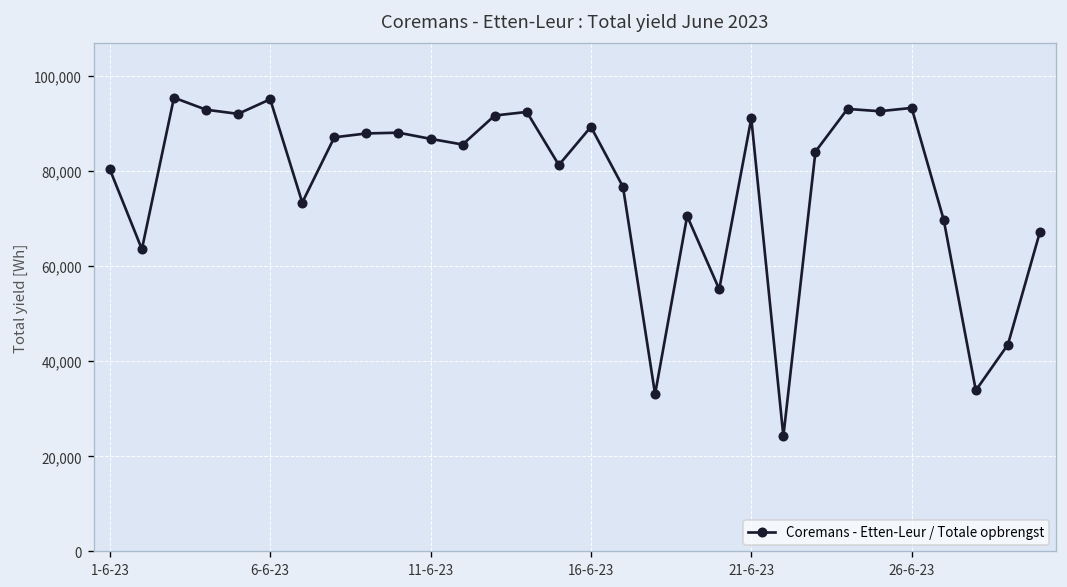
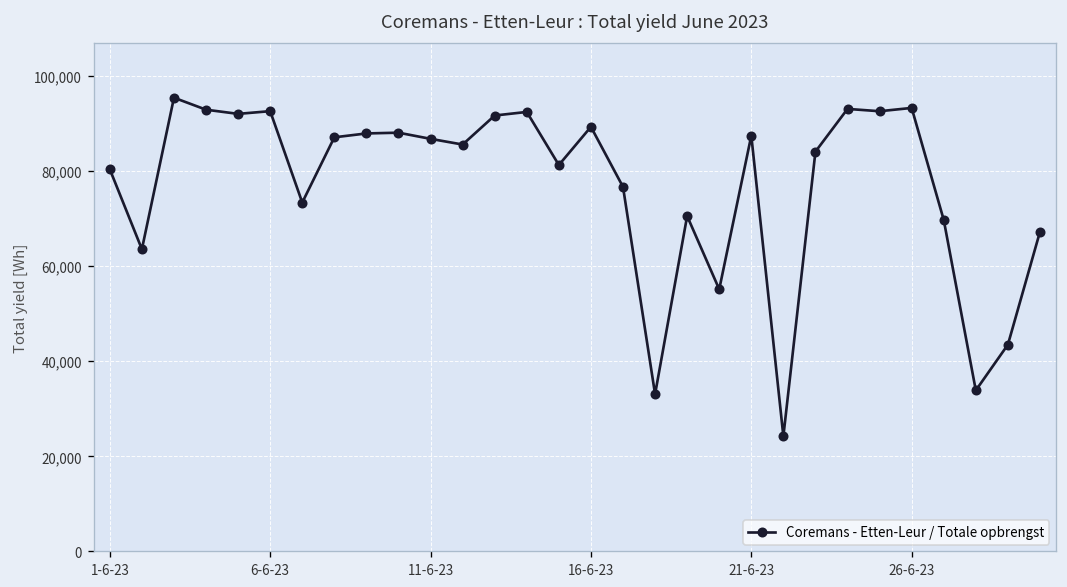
  {
    "1-6-23": "80,000",
-   "6-6-23": "95,000",
+   "6-6-23": "93,000",
    "11-6-23": "87,000",
    "16-6-23": "89,000",
-   "21-6-23": "91,000",
+   "21-6-23": "87,000",
    "26-6-23": "93,000"
  }
